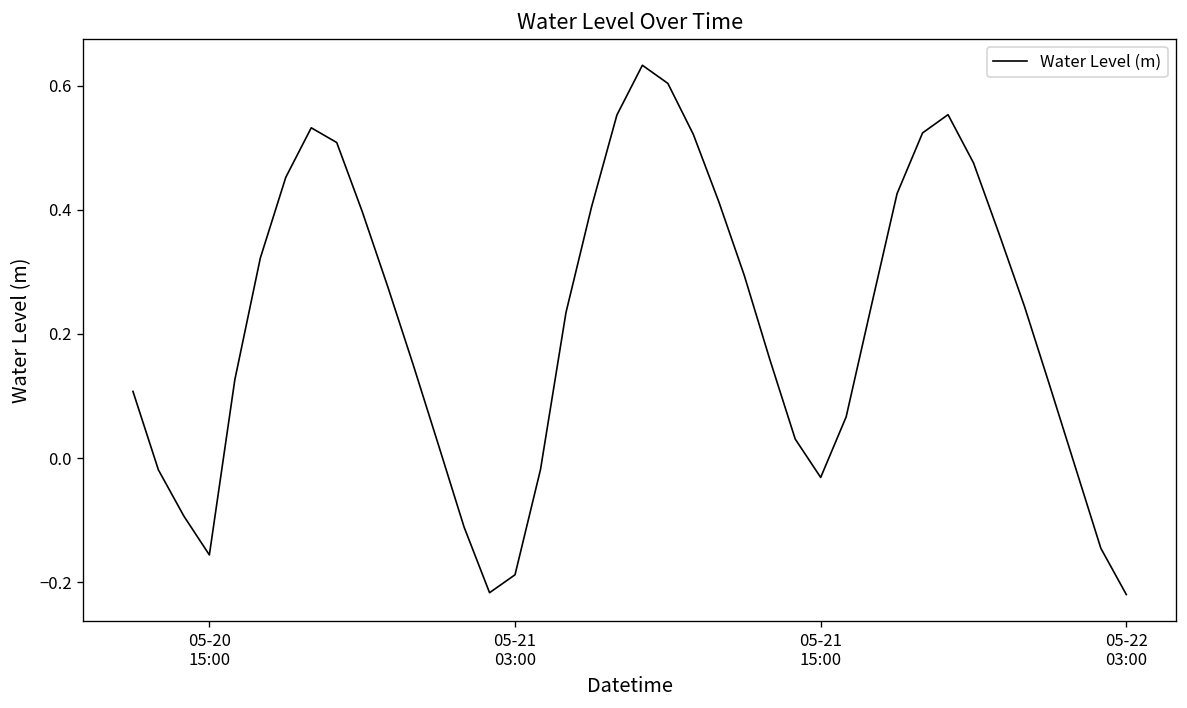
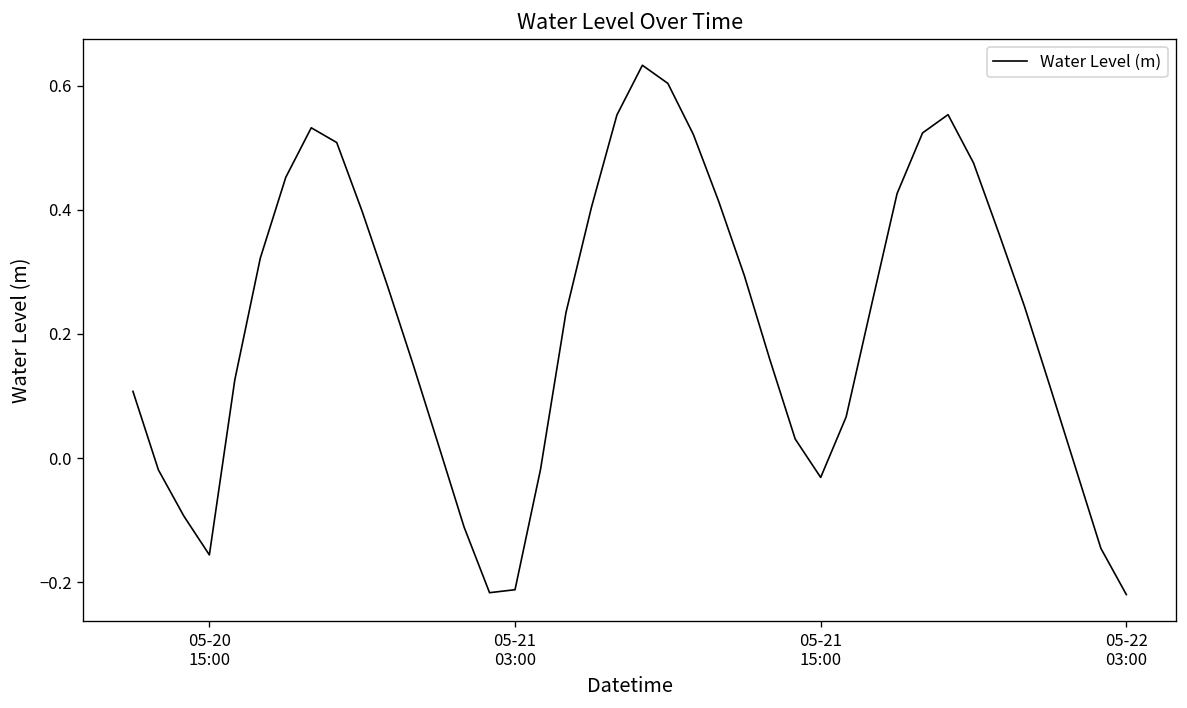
  {
    "05-20 15:00": -0.16,
-   "05-21 03:00": -0.19,
+   "05-21 03:00": -0.21,
    "05-21 15:00": -0.03,
    "05-22 03:00": -0.22
  }
